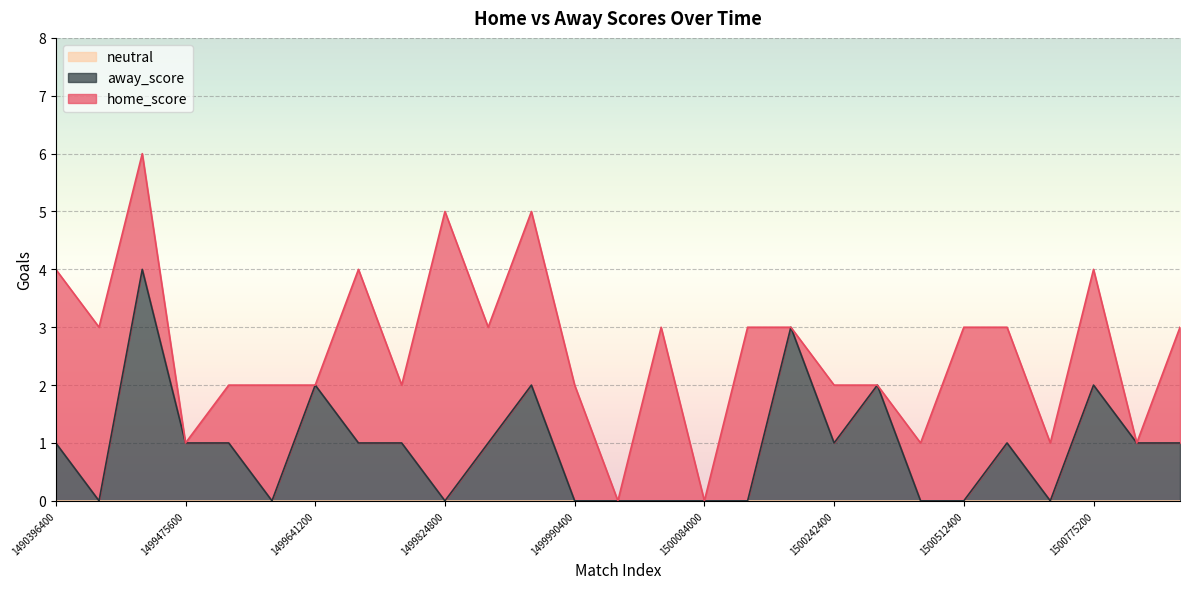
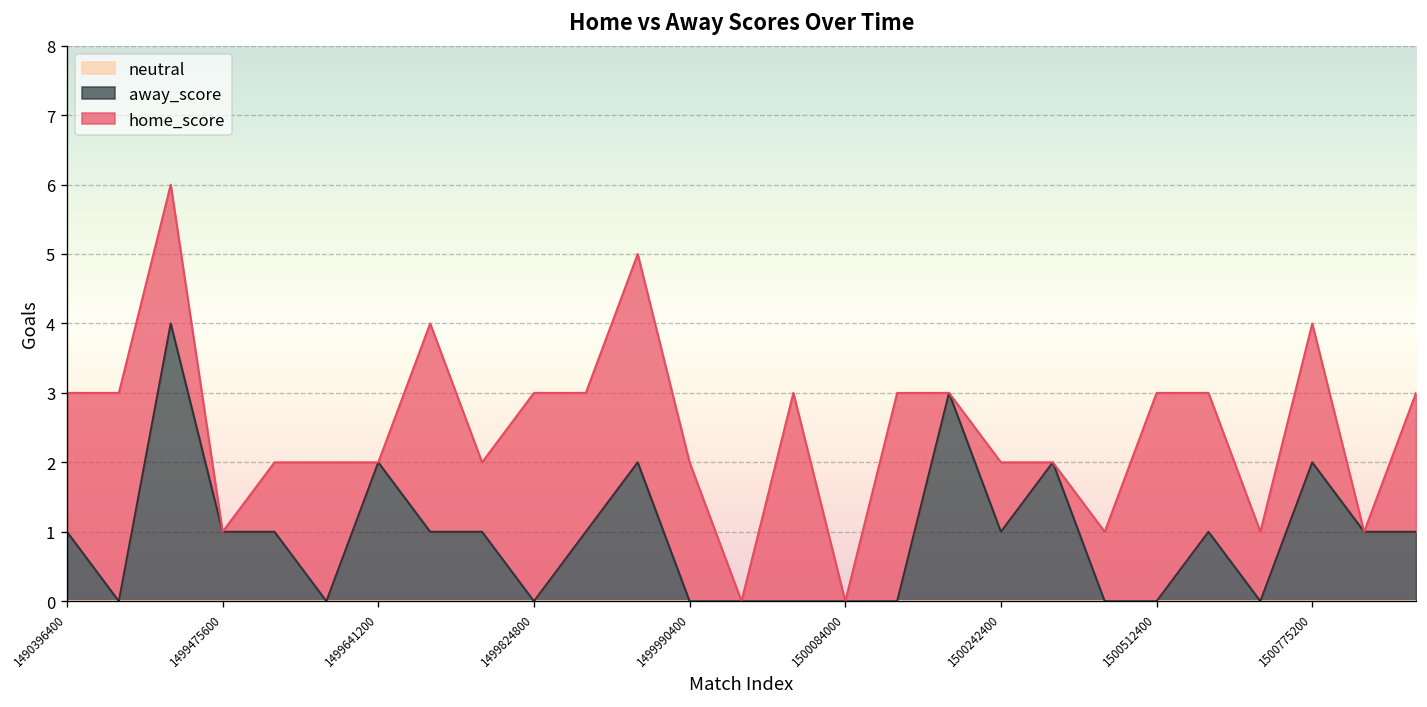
  {
    "neutral": {
      "1490396400": 0,
      "1499475600": 0,
      "1499641200": 0,
      "1500242400": 0,
      "1500775200": 0
    },
    "away_score": {
      "1490396400": 1,
      "1500242400": 1,
      "1500775200": 2
    },
    "home_score": {
-     "1490396400": 3,
-     "1499824800": 5,
+     "1490396400": 2,
+     "1499824800": 3,
      "1499990400": 2,
      "1500242400": 2,
      "1500512400": 3,
      "1500775200": 4
    }
  }
